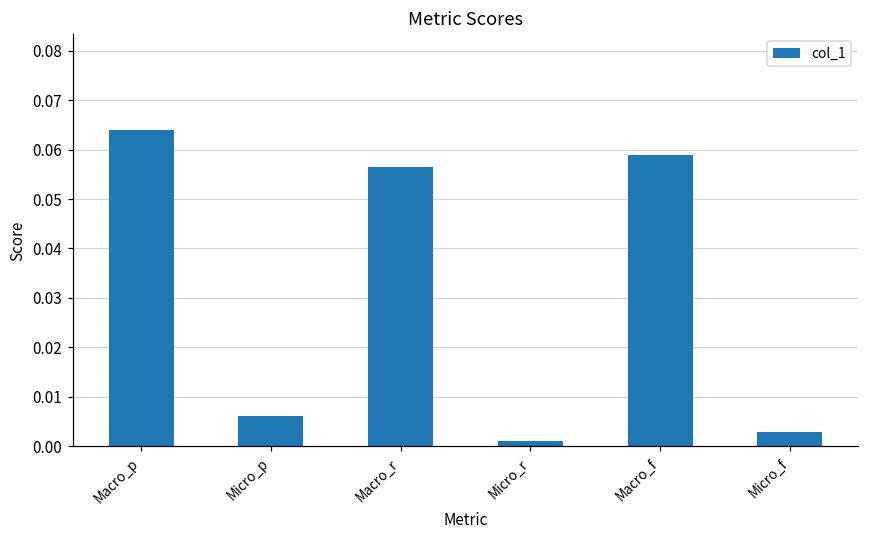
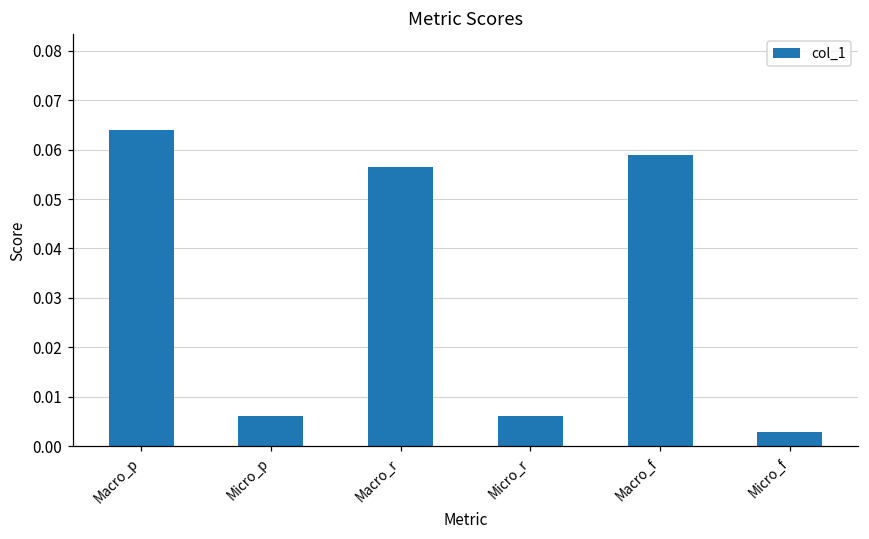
  {
    "Macro_p": 0.064,
    "Micro_p": 0.006,
    "Macro_r": 0.057,
-   "Micro_r": 0.001,
+   "Micro_r": 0.006,
    "Macro_f": 0.059,
    "Micro_f": 0.003
  }
